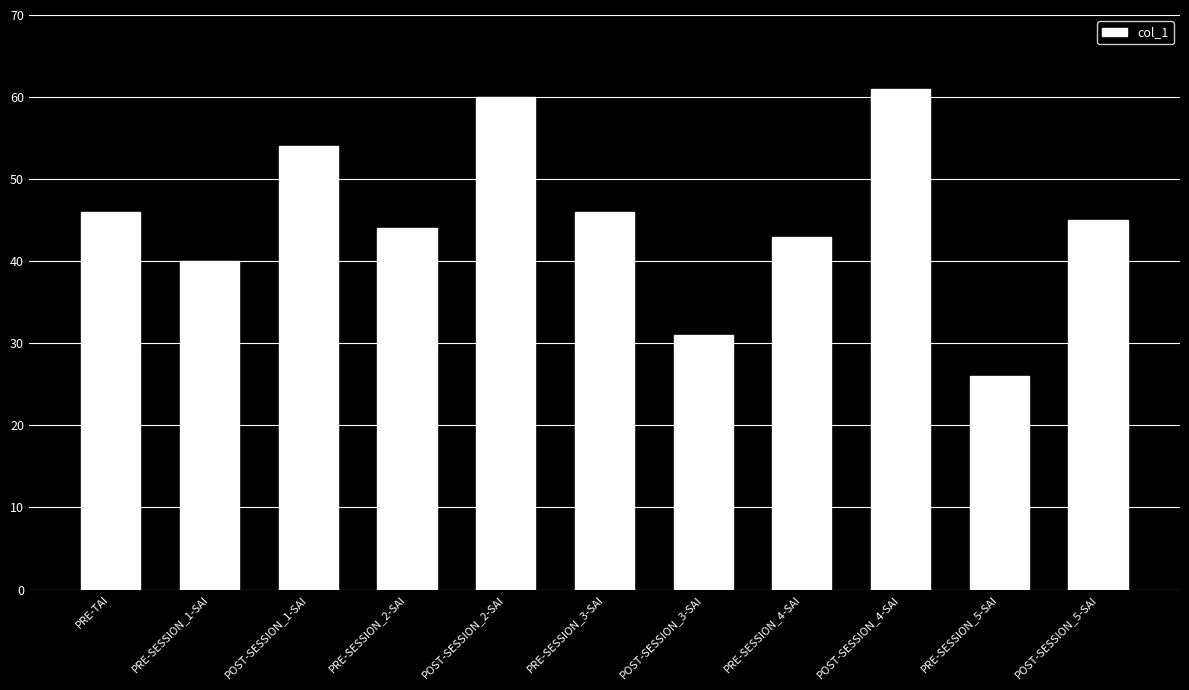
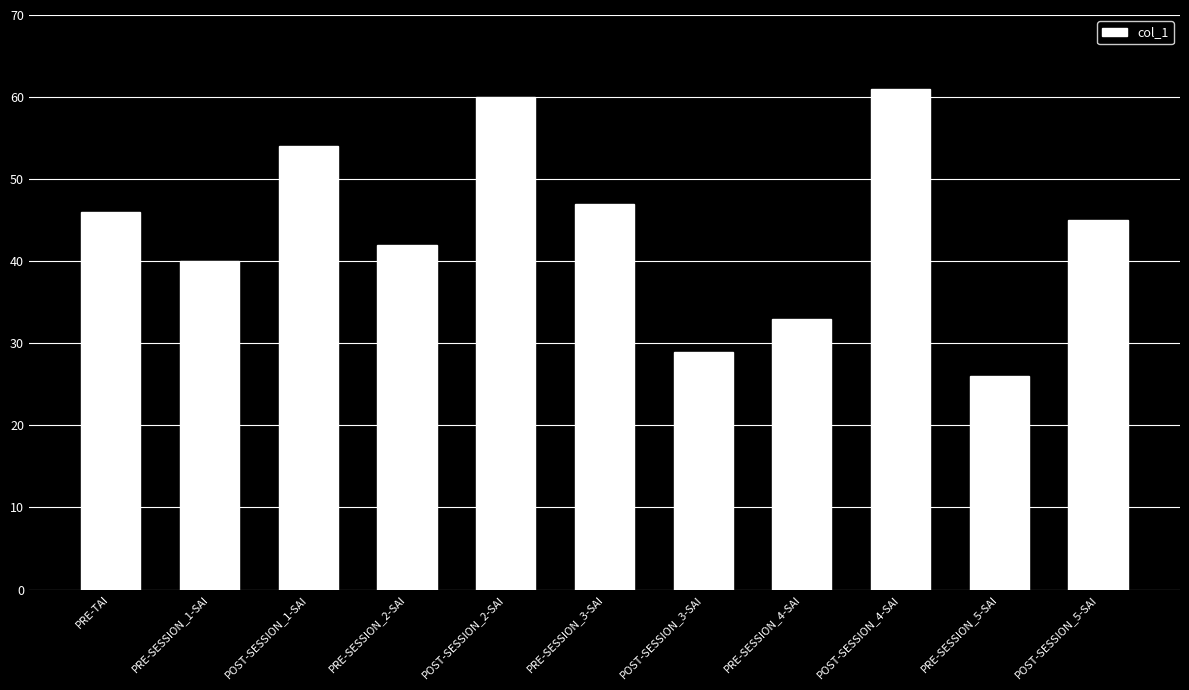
  {
    "PRE-TAI": 46,
    "PRE-SESSION_1-SAI": 40,
    "POST-SESSION_1-SAI": 54,
-   "PRE-SESSION_2-SAI": 44,
+   "PRE-SESSION_2-SAI": 42,
    "POST-SESSION_2-SAI": 60,
-   "PRE-SESSION_3-SAI": 46,
-   "POST-SESSION_3-SAI": 31,
-   "PRE-SESSION_4-SAI": 43,
+   "PRE-SESSION_3-SAI": 47,
+   "POST-SESSION_3-SAI": 29,
+   "PRE-SESSION_4-SAI": 33,
    "POST-SESSION_4-SAI": 61,
    "PRE-SESSION_5-SAI": 26,
    "POST-SESSION_5-SAI": 45
  }
